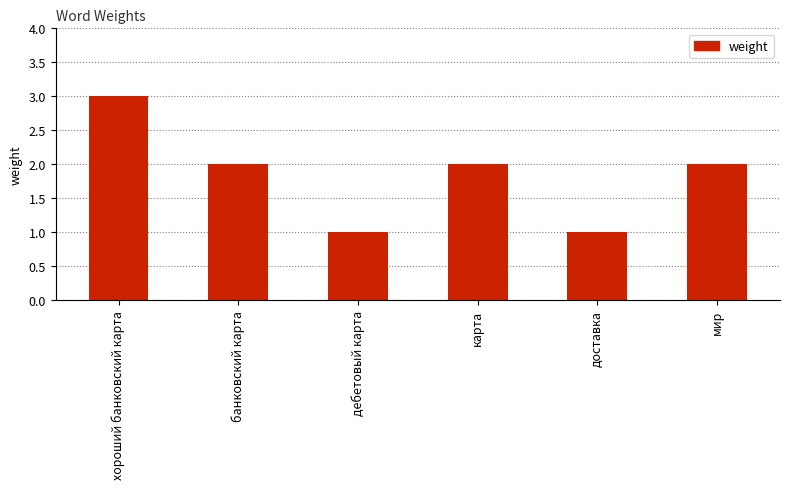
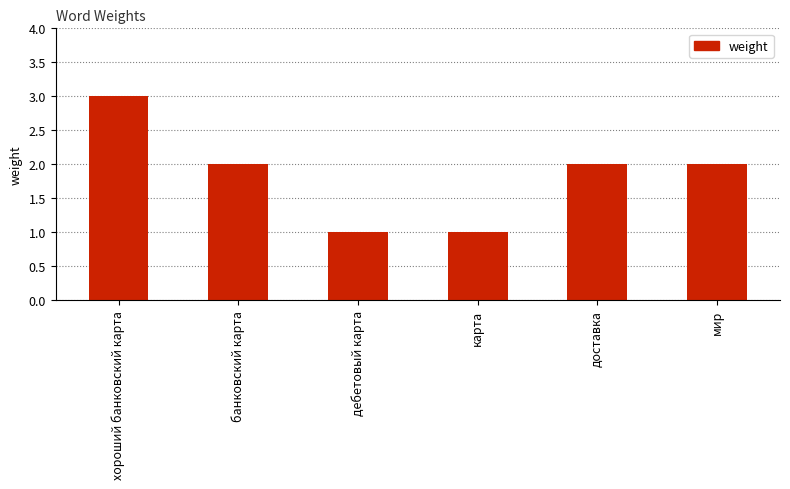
  {
    "хороший банковский карта": 3,
    "банковский карта": 2,
    "дебетовый карта": 1,
-   "карта": 2,
-   "доставка": 1,
+   "карта": 1,
+   "доставка": 2,
    "мир": 2
  }
